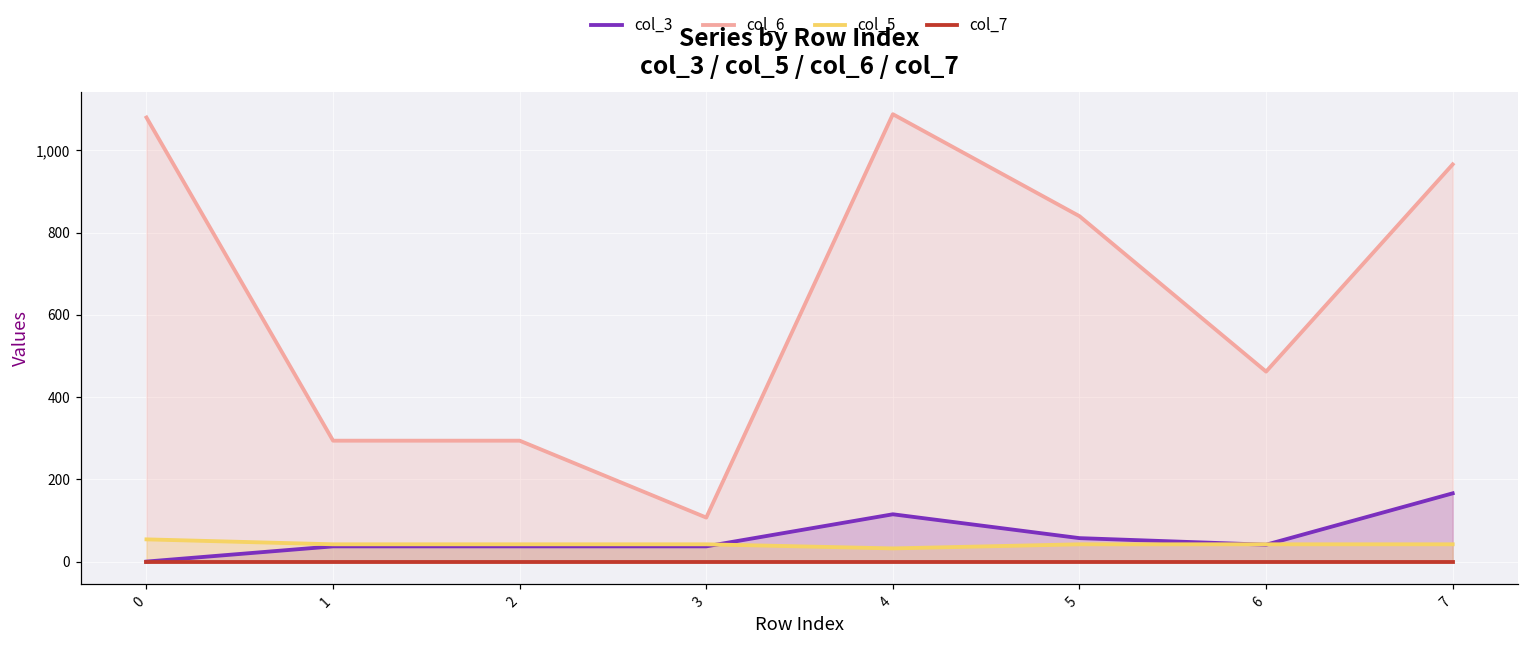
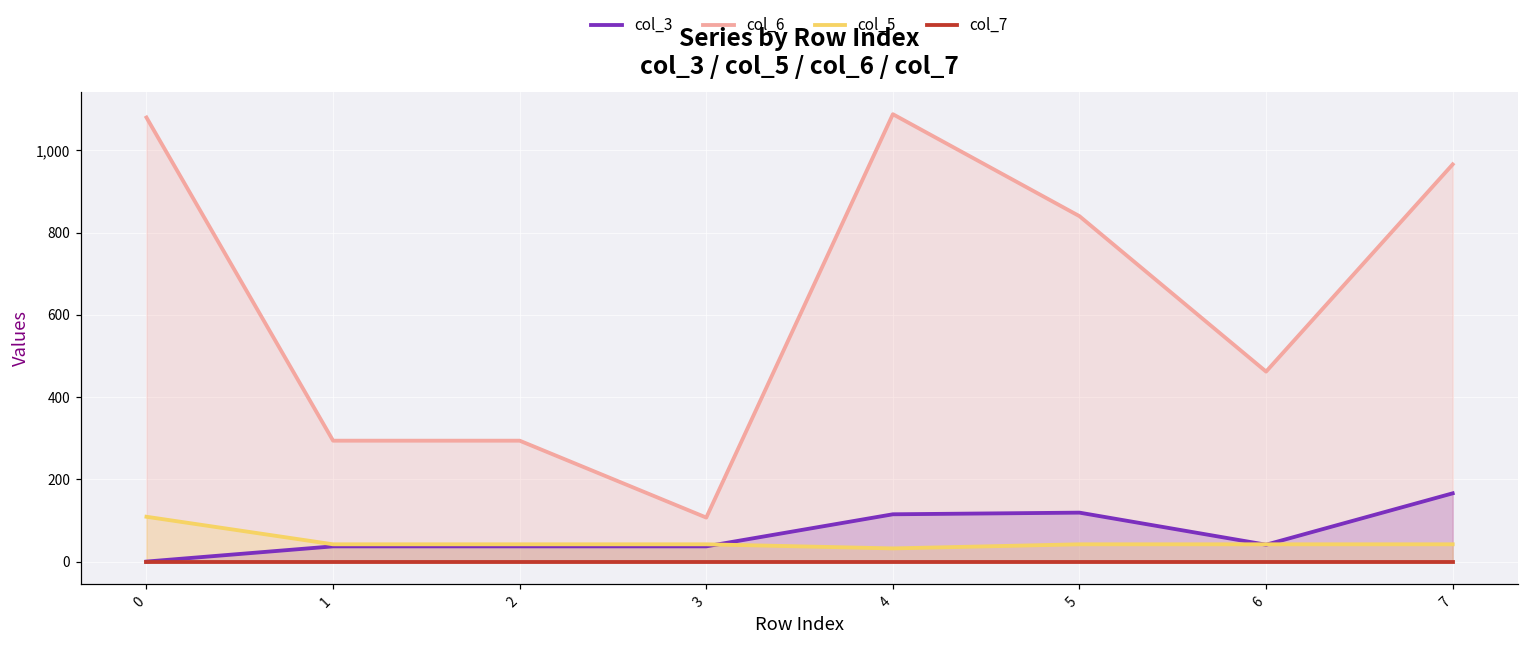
  {
    "col_3": {
      "4": "120",
-     "5": "60",
+     "5": "120",
      "7": "170"
    },
    "col_6": {
      "0": "1,080",
      "1": "290",
      "2": "290",
      "3": "110",
      "4": "1,090",
      "5": "840",
      "6": "460",
      "7": "970"
    },
    "col_5": {
-     "0": "50",
+     "0": "110",
      "4": "30",
      "5": "40",
      "7": "40"
    },
    "col_7": {
      "1": "0",
      "2": "0",
      "3": "0",
      "4": "0",
      "5": "0",
      "6": "0",
      "7": "0"
    }
  }
